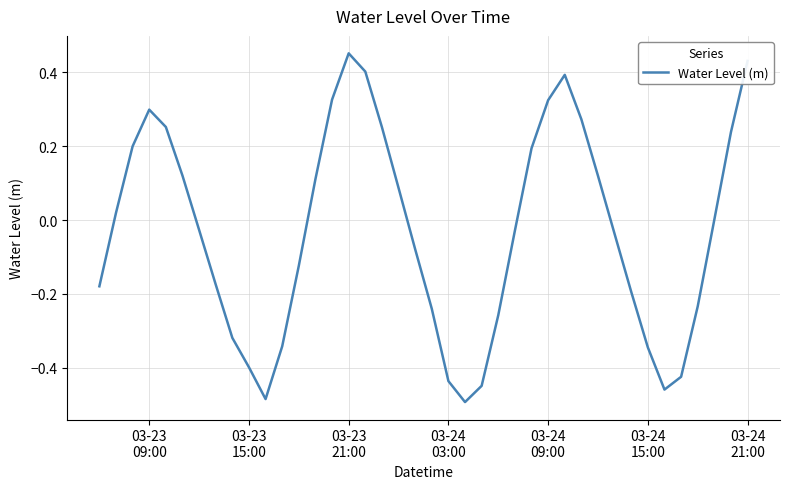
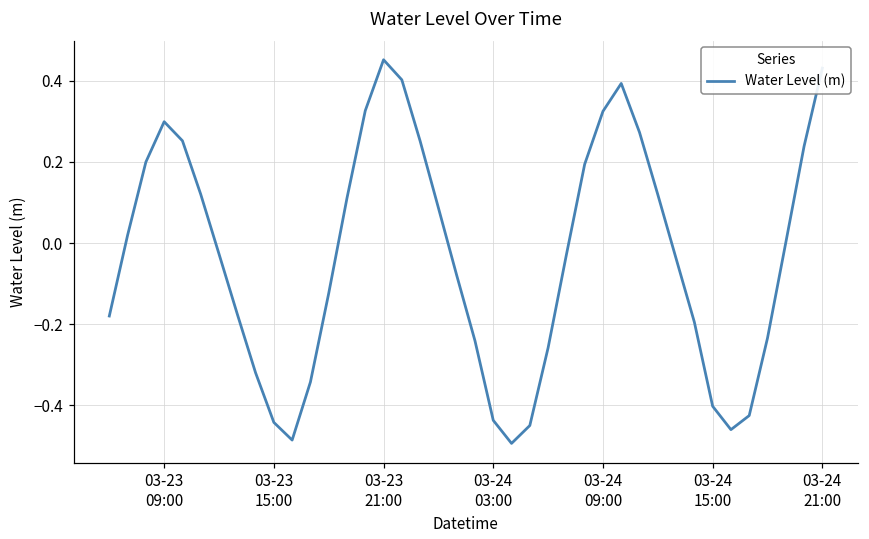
  {
    "03-23 09:00": 0.30,
-   "03-23 15:00": -0.40,
+   "03-23 15:00": -0.44,
    "03-23 21:00": 0.45,
    "03-24 03:00": -0.44,
    "03-24 09:00": 0.32,
-   "03-24 15:00": -0.35
+   "03-24 15:00": -0.40
  }
